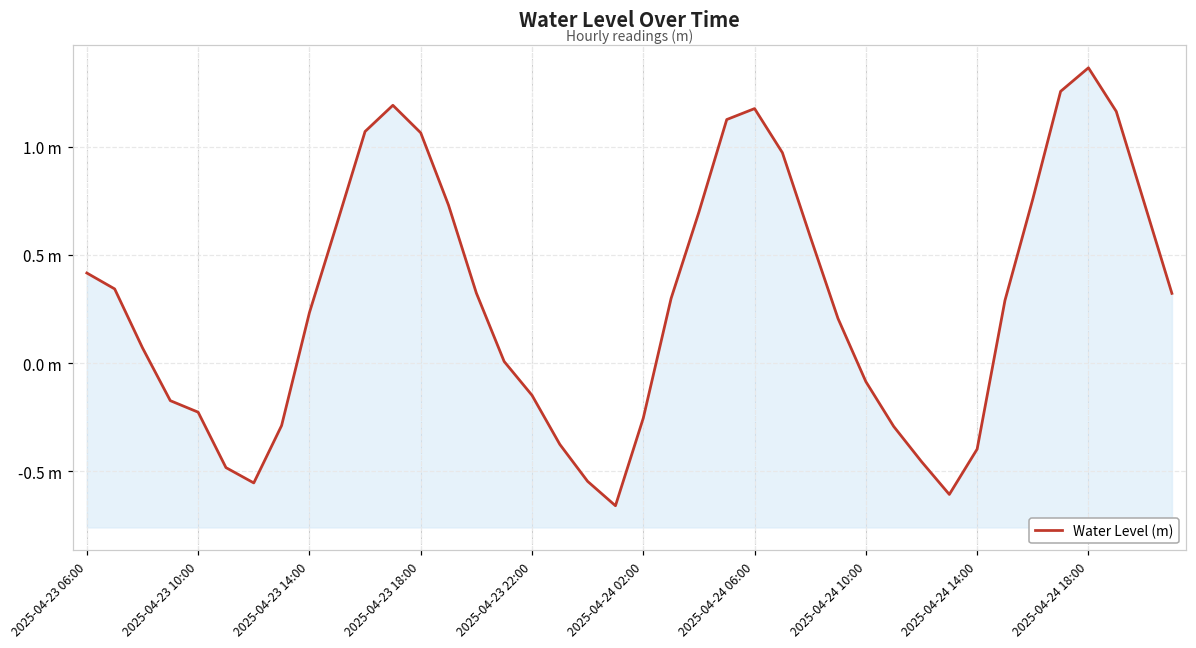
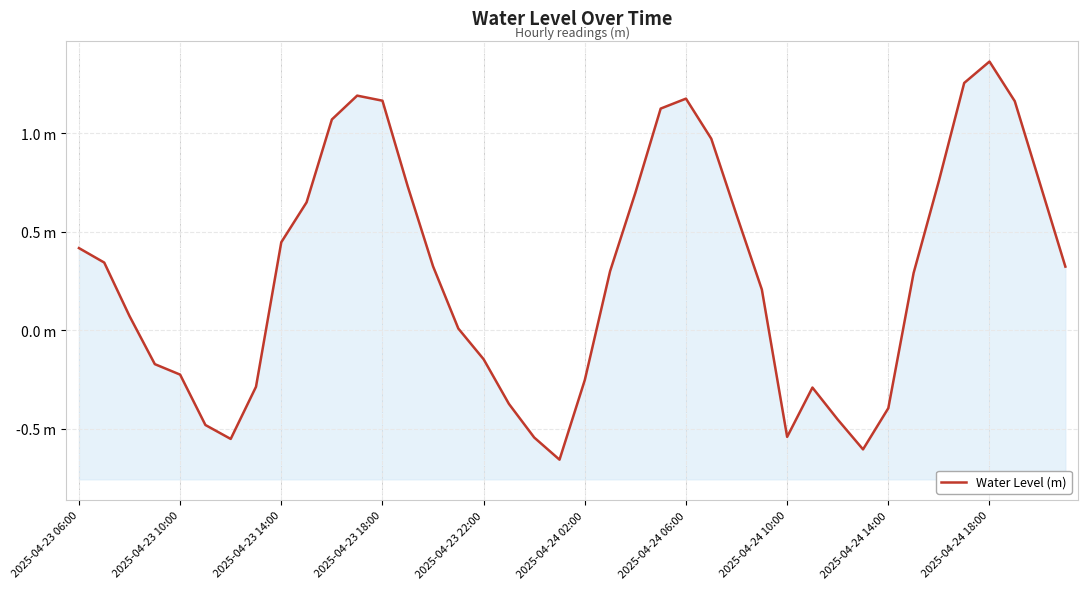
  {
    "2025-04-23 06:00": "0.42 m",
    "2025-04-23 10:00": "-0.23 m",
-   "2025-04-23 14:00": "0.23 m",
-   "2025-04-23 18:00": "1.06 m",
+   "2025-04-23 14:00": "0.45 m",
+   "2025-04-23 18:00": "1.17 m",
    "2025-04-23 22:00": "-0.15 m",
    "2025-04-24 02:00": "-0.25 m",
    "2025-04-24 06:00": "1.18 m",
-   "2025-04-24 10:00": "-0.09 m",
+   "2025-04-24 10:00": "-0.54 m",
    "2025-04-24 14:00": "-0.40 m",
    "2025-04-24 18:00": "1.36 m"
  }
